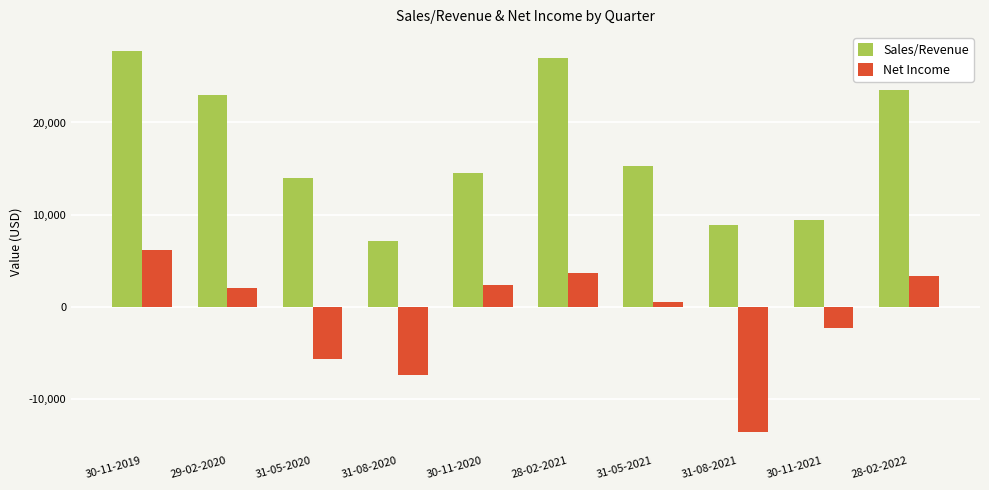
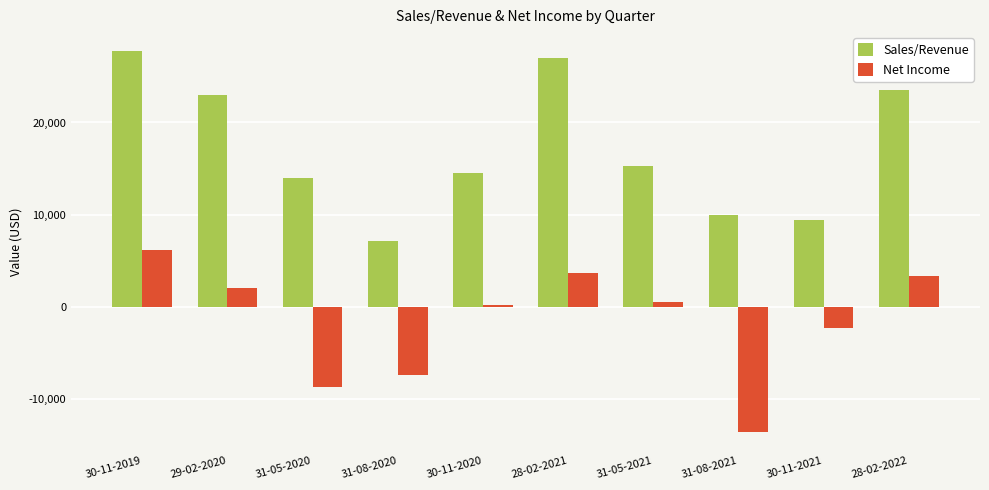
  {
    "Sales/Revenue": {
      "30-11-2019": "28,000",
      "29-02-2020": "23,000",
      "31-05-2020": "14,000",
      "31-08-2020": "7,000",
      "30-11-2020": "14,000",
      "28-02-2021": "27,000",
      "31-05-2021": "15,000",
-     "31-08-2021": "9,000",
+     "31-08-2021": "10,000",
      "30-11-2021": "9,000",
      "28-02-2022": "24,000"
    },
    "Net Income": {
      "30-11-2019": "6,000",
      "29-02-2020": "2,000",
-     "31-05-2020": "-6,000",
+     "31-05-2020": "-9,000",
      "31-08-2020": "-7,000",
-     "30-11-2020": "2,000",
+     "30-11-2020": "0",
      "28-02-2021": "4,000",
      "31-05-2021": "1,000",
      "31-08-2021": "-14,000",
      "30-11-2021": "-2,000",
      "28-02-2022": "3,000"
    }
  }
